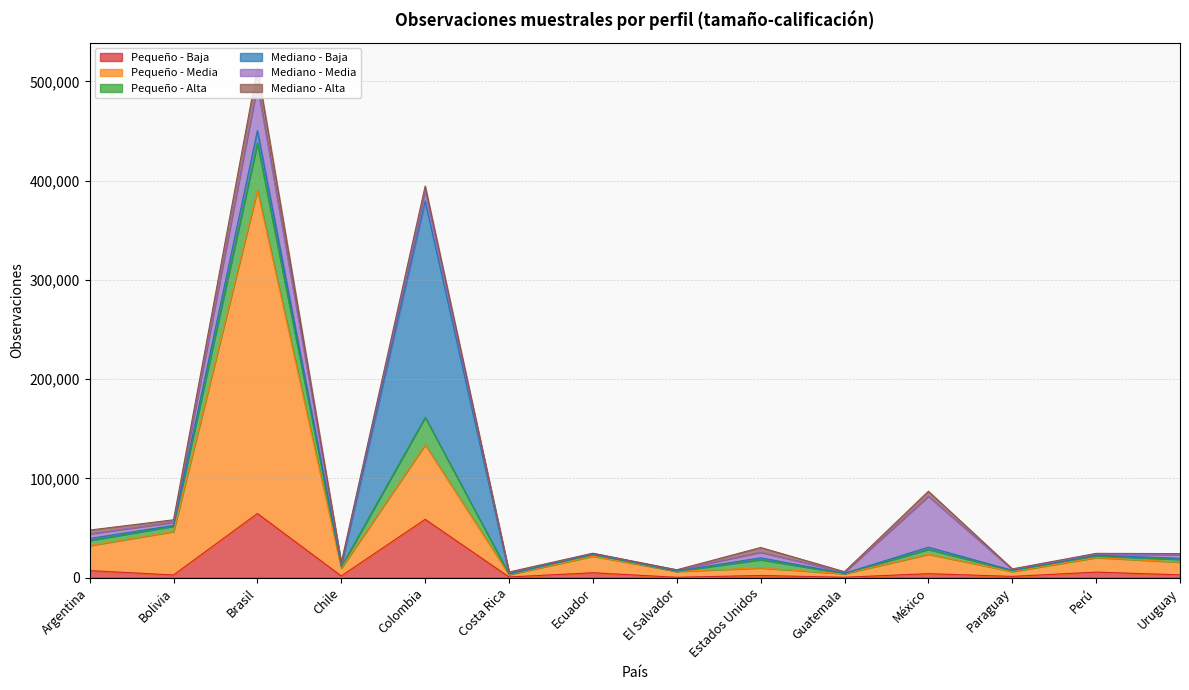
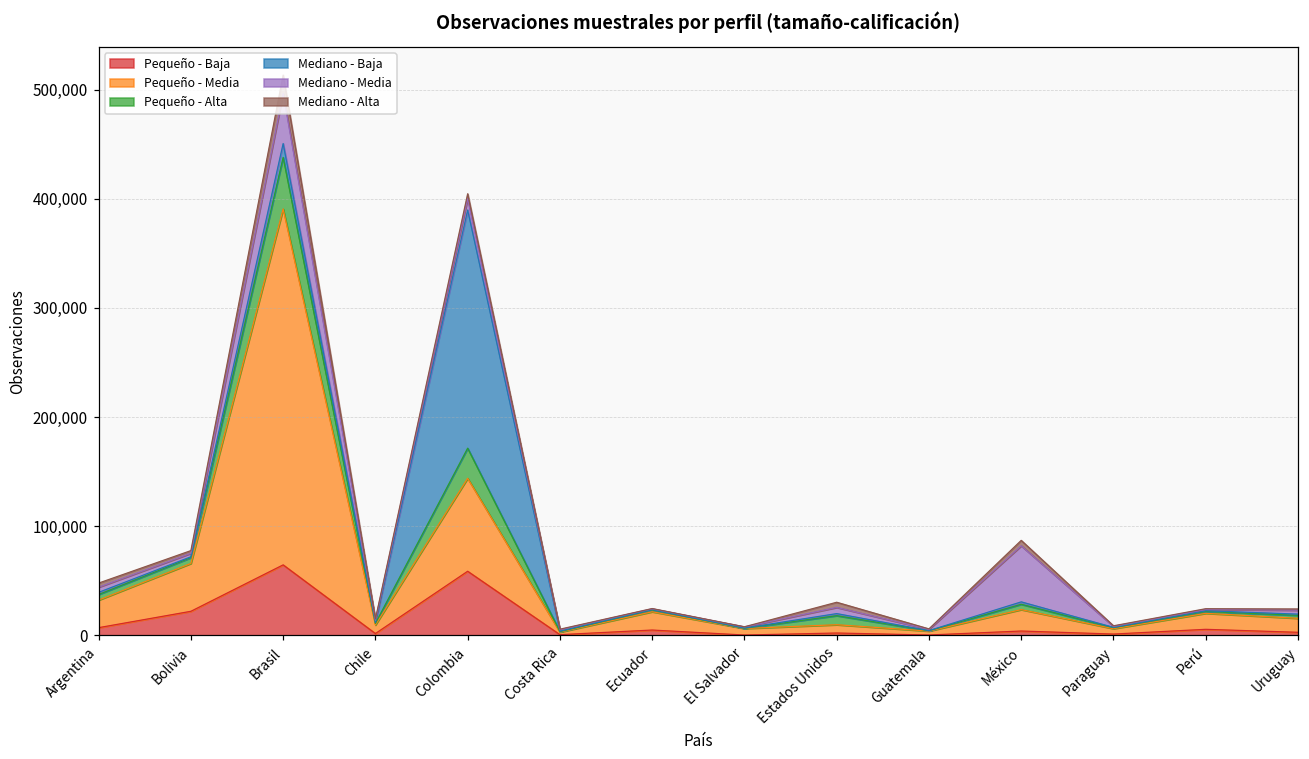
  {
    "Pequeño - Baja": {
      "Argentina": "10,000",
-     "Bolivia": "0",
+     "Bolivia": "20,000",
      "Brasil": "60,000",
      "Chile": "0",
      "Colombia": "60,000",
      "Ecuador": "0",
      "El Salvador": "0",
      "Estados Unidos": "0",
      "Guatemala": "0",
      "México": "0",
      "Paraguay": "0",
      "Perú": "10,000",
      "Uruguay": "0"
    },
    "Pequeño - Media": {
      "Argentina": "30,000",
      "Bolivia": "40,000",
      "Brasil": "330,000",
-     "Colombia": "80,000",
+     "Colombia": "90,000",
      "Estados Unidos": "10,000",
      "México": "20,000",
      "Uruguay": "10,000"
    },
    "Pequeño - Alta": {
      "Brasil": "50,000",
      "Colombia": "30,000"
    },
    "Mediano - Baja": {
      "Brasil": "10,000",
      "Colombia": "220,000"
    },
    "Mediano - Media": {
      "Argentina": "0",
      "Colombia": "10,000",
      "Estados Unidos": "10,000",
      "México": "50,000"
    },
    "Mediano - Alta": {
      "Argentina": "0",
      "Colombia": "0",
      "Estados Unidos": "0",
      "México": "0"
    }
  }
